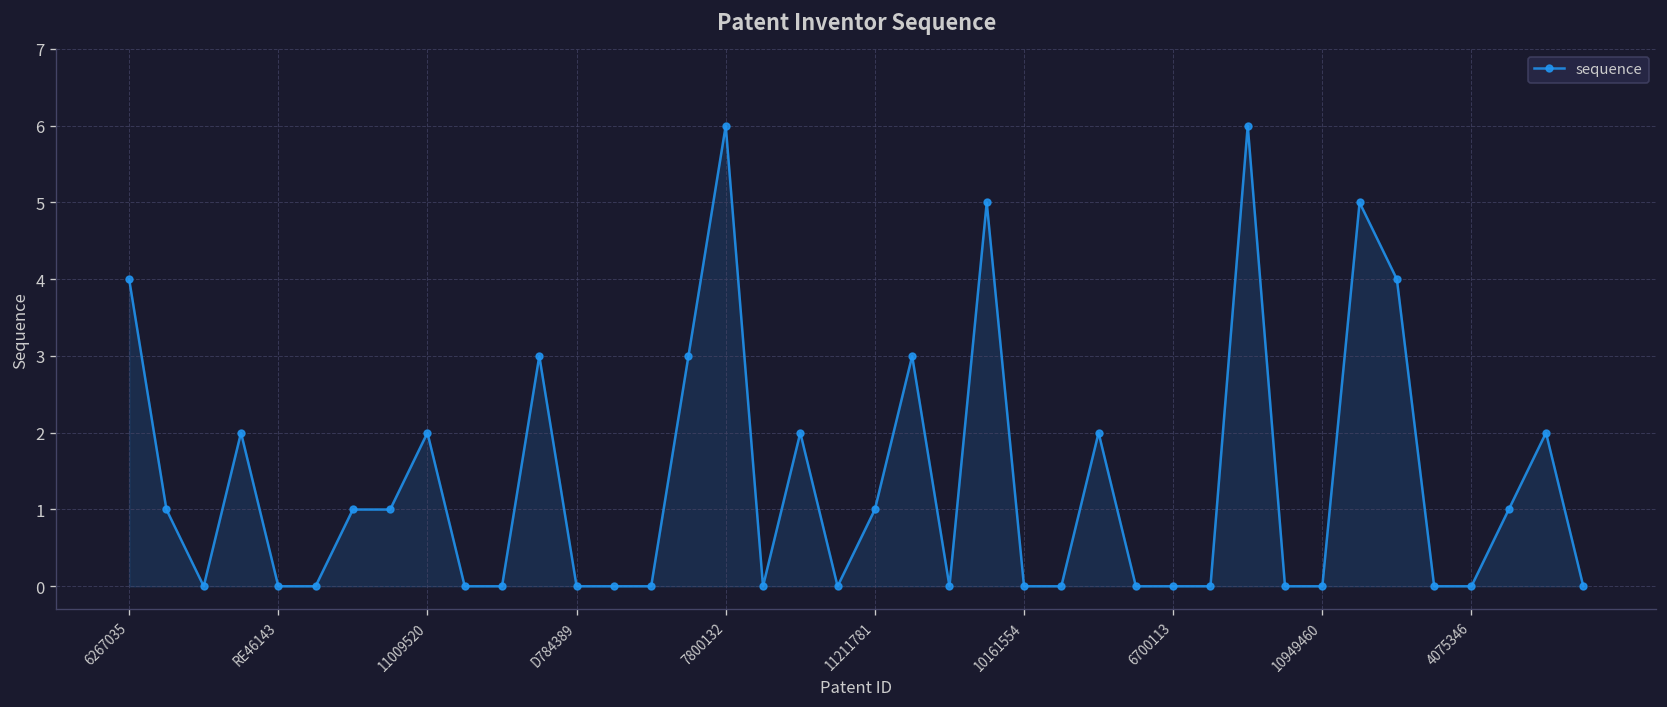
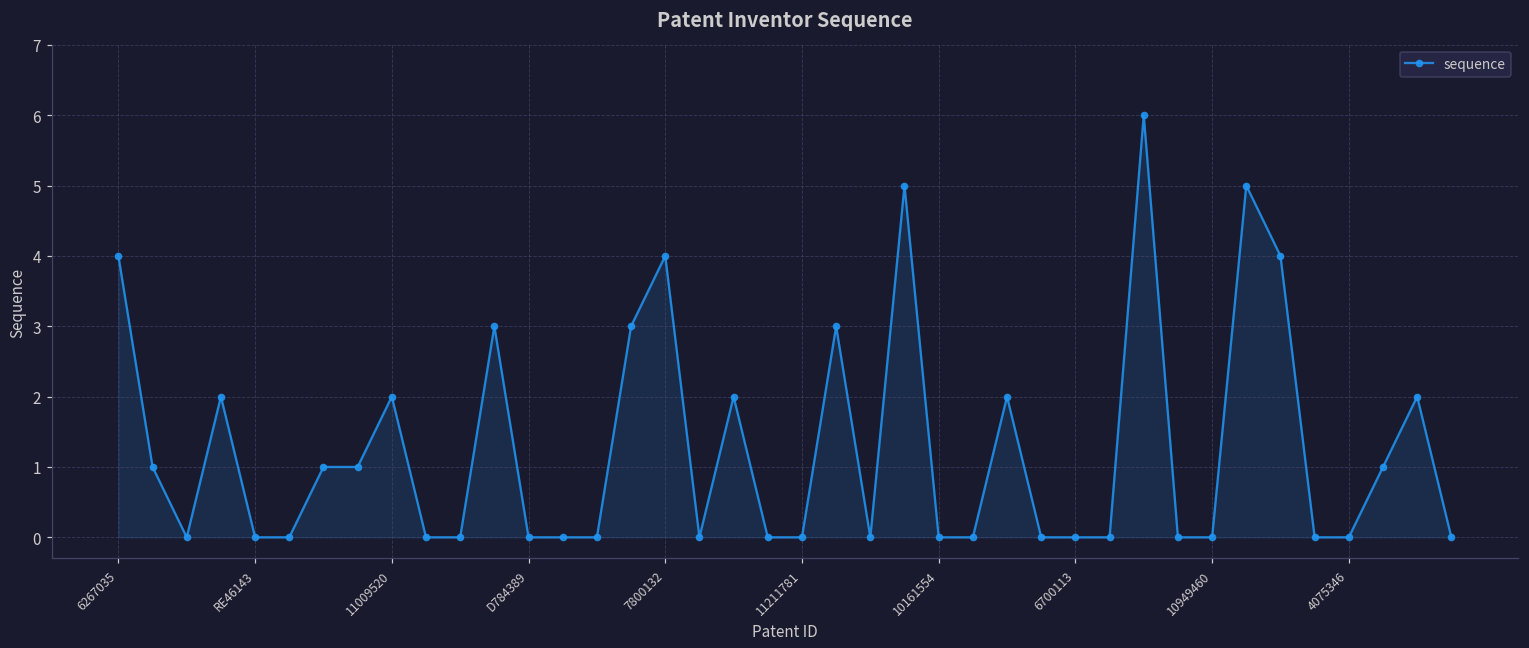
  {
    "6267035": 4,
    "RE46143": 0,
    "11009520": 2,
    "D784389": 0,
-   "7800132": 6,
-   "11211781": 1,
+   "7800132": 4,
+   "11211781": 0,
    "10161554": 0,
    "6700113": 0,
    "10949460": 0,
    "4075346": 0
  }
